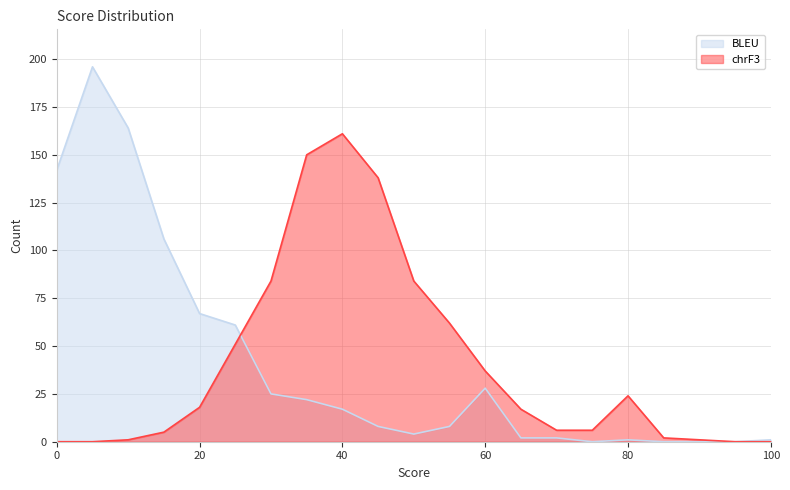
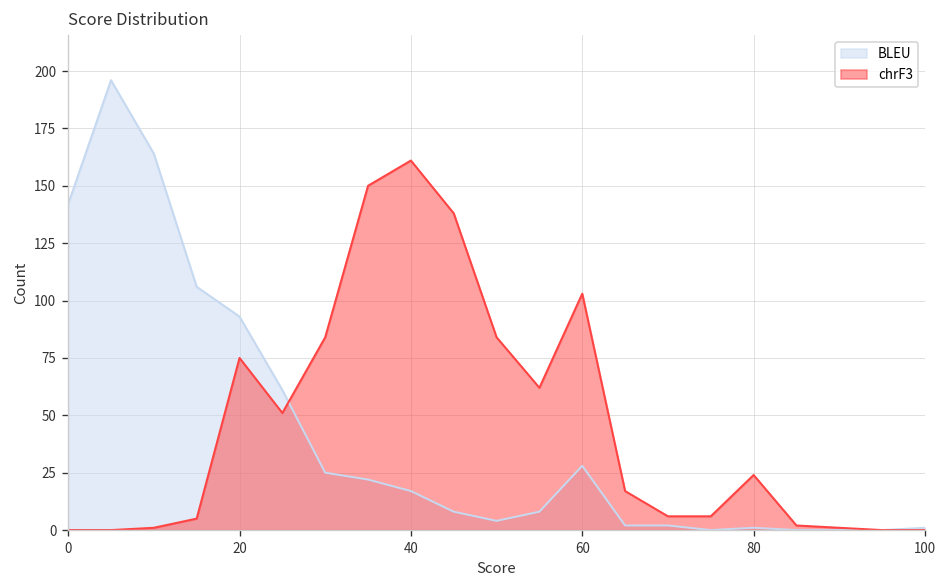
  {
    "BLEU": {
      "0": 142,
-     "20": 67,
+     "20": 93,
      "40": 17,
      "60": 28,
      "80": 1
    },
    "chrF3": {
      "0": 0,
-     "20": 18,
+     "20": 75,
      "40": 161,
-     "60": 37,
+     "60": 103,
      "80": 24
    }
  }
